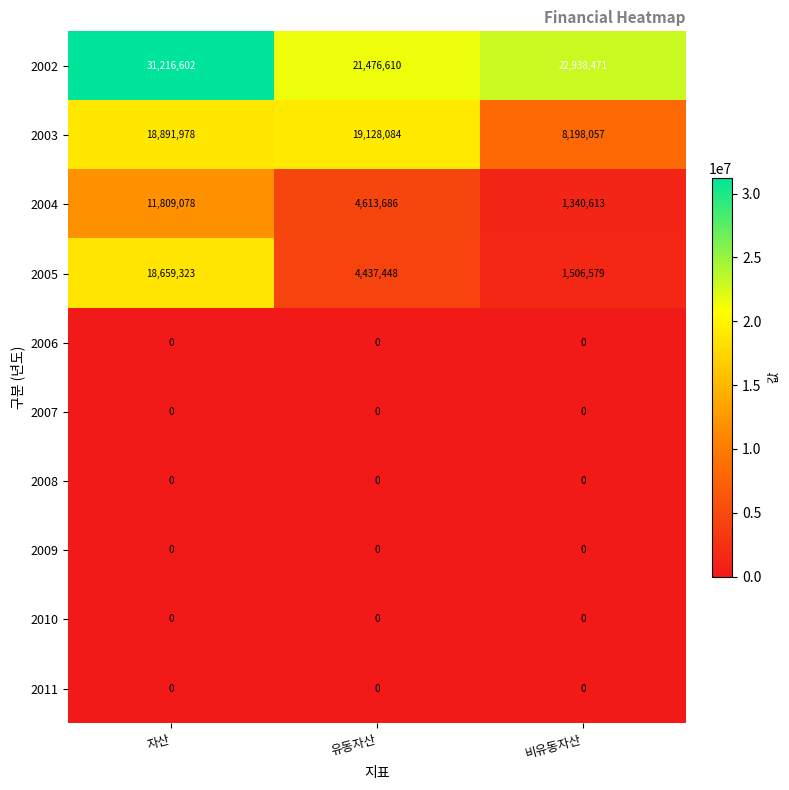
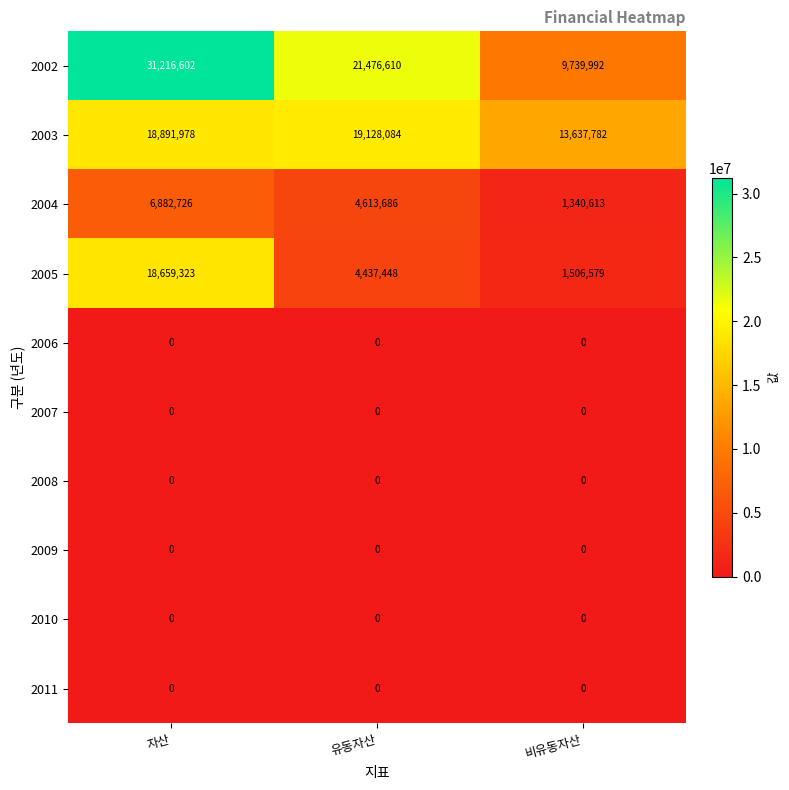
  {
    "2002": {
      "자산": "31,216,602",
      "유동자산": "21,476,610",
-     "비유동자산": "22,938,471"
+     "비유동자산": "9,739,992"
    },
    "2003": {
      "자산": "18,891,978",
      "유동자산": "19,128,084",
-     "비유동자산": "8,198,057"
+     "비유동자산": "13,637,782"
    },
    "2004": {
-     "자산": "11,809,078",
+     "자산": "6,882,726",
      "유동자산": "4,613,686",
      "비유동자산": "1,340,613"
    },
    "2005": {
      "자산": "18,659,323",
      "유동자산": "4,437,448",
      "비유동자산": "1,506,579"
    },
    "2006": {
      "자산": "0",
      "유동자산": "0",
      "비유동자산": "0"
    },
    "2007": {
      "자산": "0",
      "유동자산": "0",
      "비유동자산": "0"
    },
    "2008": {
      "자산": "0",
      "유동자산": "0",
      "비유동자산": "0"
    },
    "2009": {
      "자산": "0",
      "유동자산": "0",
      "비유동자산": "0"
    },
    "2010": {
      "자산": "0",
      "유동자산": "0",
      "비유동자산": "0"
    },
    "2011": {
      "자산": "0",
      "유동자산": "0",
      "비유동자산": "0"
    }
  }
